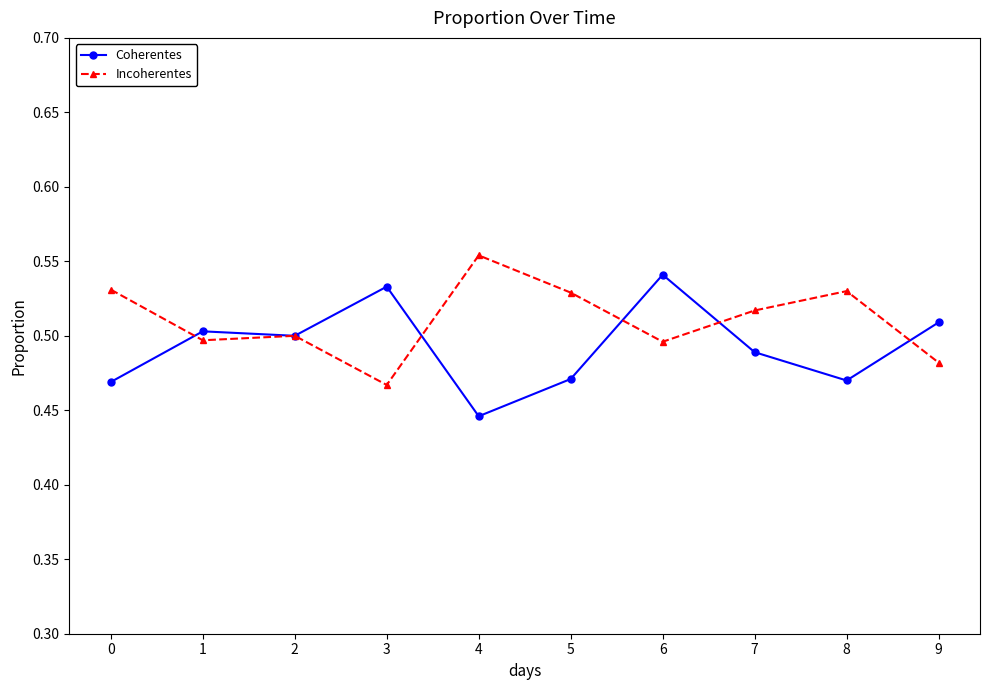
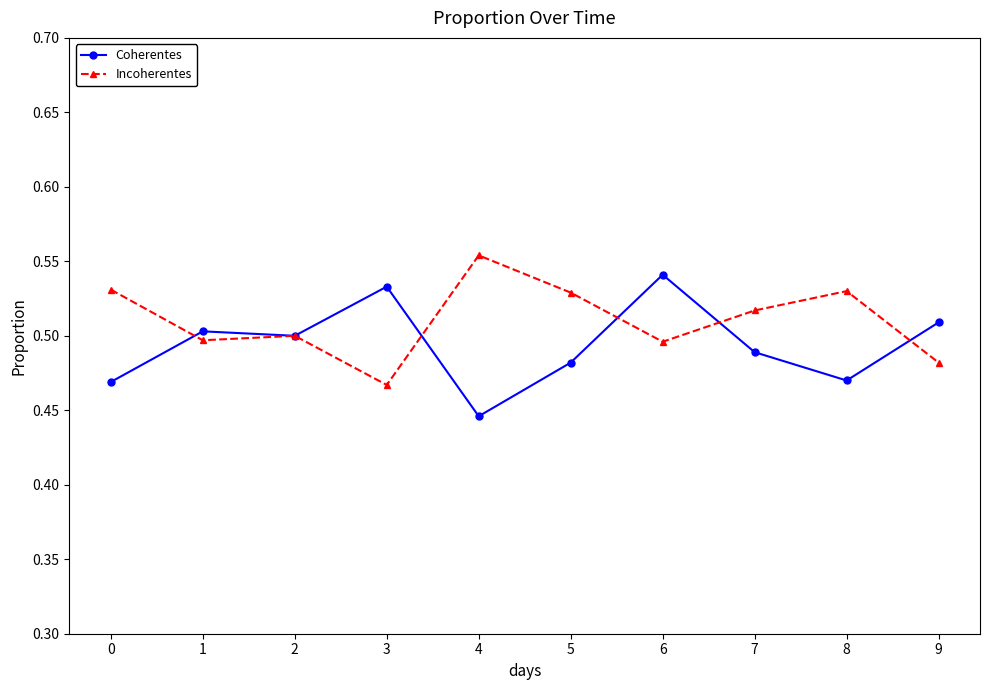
  {
    "Coherentes": {
      "0": 0.469,
      "1": 0.503,
      "3": 0.533,
      "4": 0.446,
-     "5": 0.471,
+     "5": 0.482,
      "6": 0.541,
      "7": 0.489,
      "8": 0.470,
      "9": 0.509
    },
    "Incoherentes": {
      "0": 0.531,
      "1": 0.497,
      "3": 0.467,
      "4": 0.554,
      "5": 0.529,
      "6": 0.496,
      "7": 0.517,
      "8": 0.530,
      "9": 0.482
    }
  }
